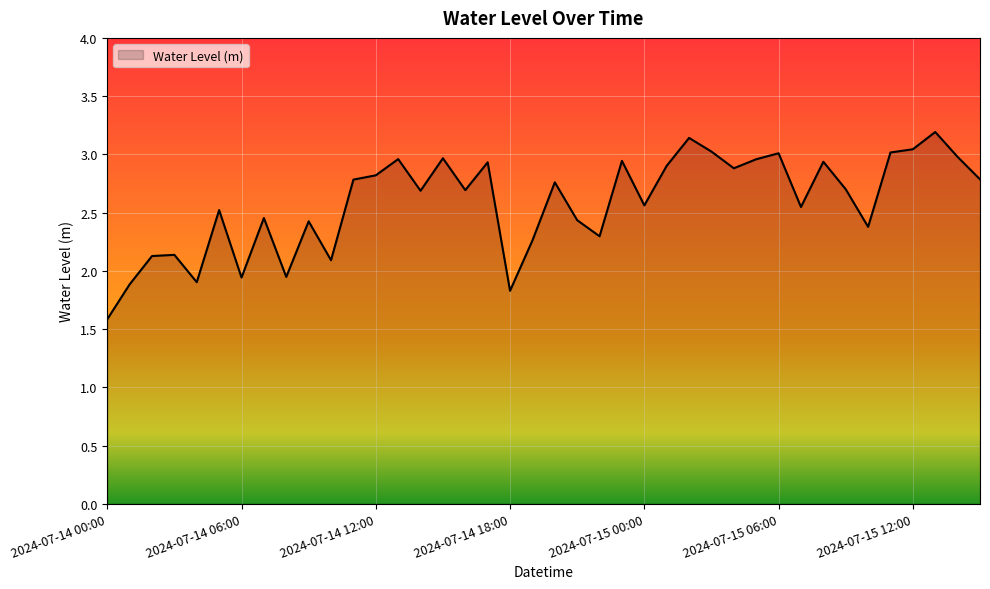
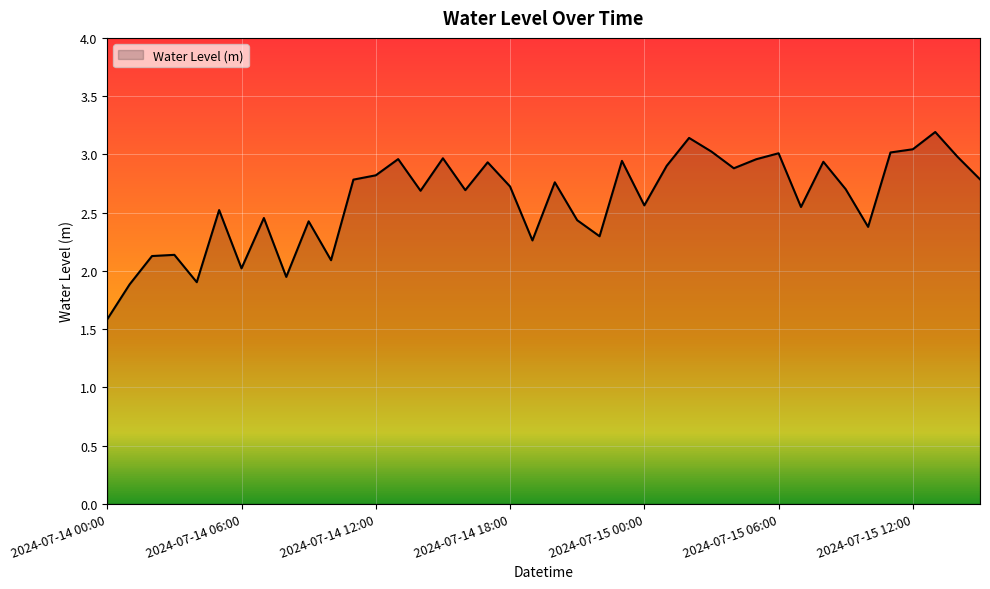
  {
    "2024-07-14 00:00": 1.58,
-   "2024-07-14 06:00": 1.94,
+   "2024-07-14 06:00": 2.02,
    "2024-07-14 12:00": 2.82,
-   "2024-07-14 18:00": 1.83,
+   "2024-07-14 18:00": 2.72,
    "2024-07-15 00:00": 2.56,
    "2024-07-15 06:00": 3.01,
    "2024-07-15 12:00": 3.04
  }
